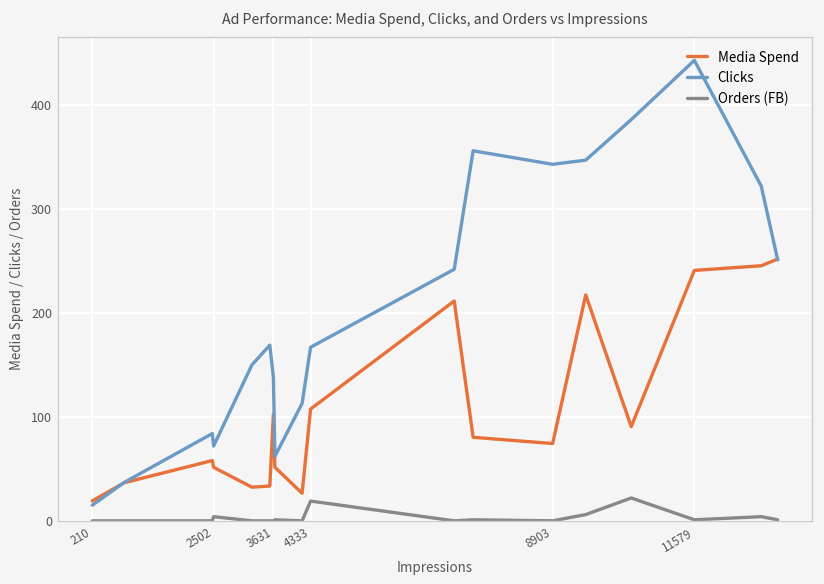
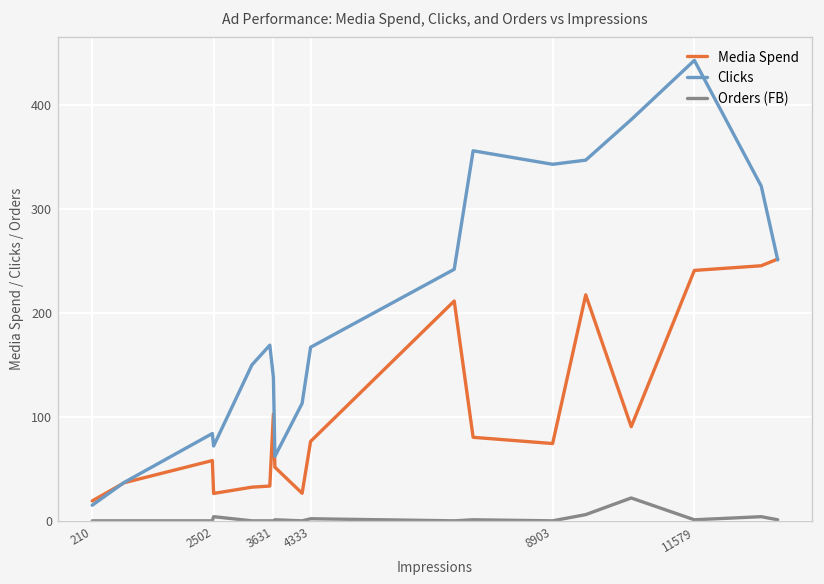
  {
    "Media Spend": {
      "210": 20,
-     "2502": 50,
+     "2502": 30,
      "3631": 100,
-     "4333": 110,
+     "4333": 80,
      "8903": 70,
      "11579": 240
    },
    "Clicks": {
      "210": 20,
      "2502": 70,
      "3631": 140,
      "4333": 170,
      "8903": 340,
      "11579": 440
    },
    "Orders (FB)": {
      "210": 0,
      "2502": 0,
      "3631": 0,
-     "4333": 20,
+     "4333": 0,
      "8903": 0,
      "11579": 0
    }
  }
